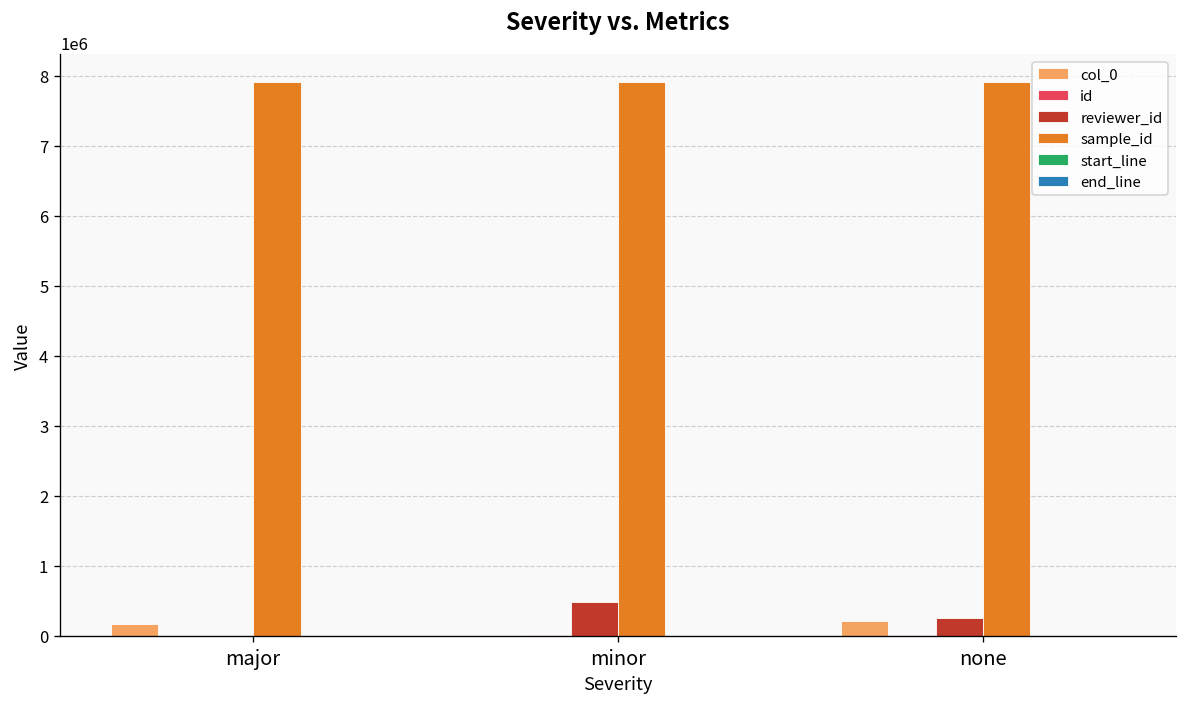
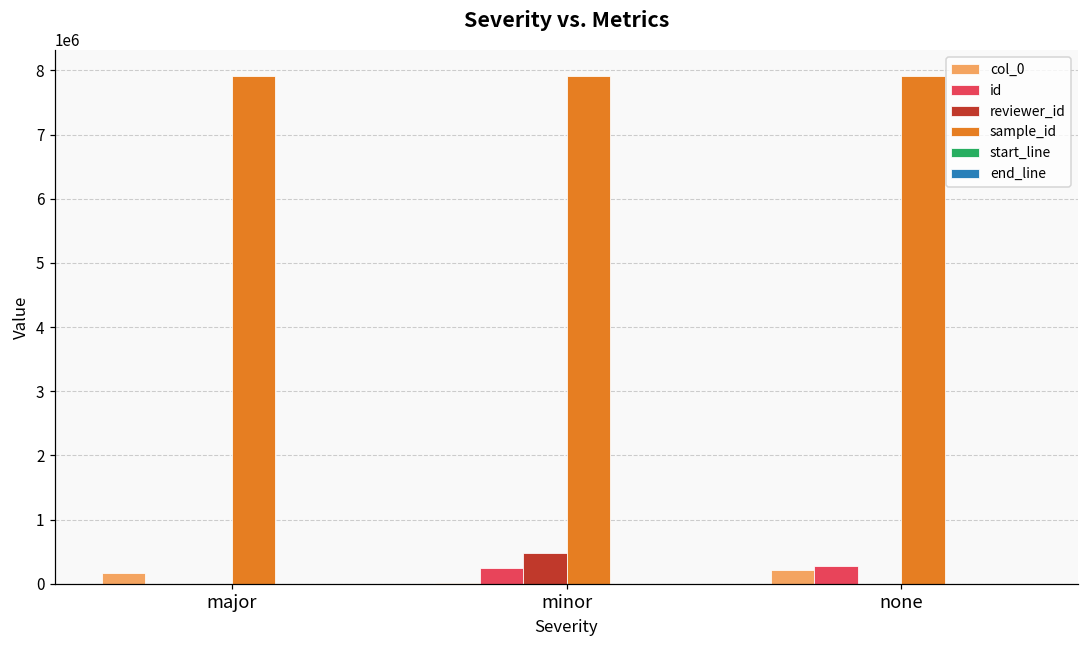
  {
    "col_0": {
      "major": 200000,
      "none": 200000
    },
    "id": {
-     "minor": 0,
-     "none": 0
+     "minor": 200000,
+     "none": 300000
    },
    "reviewer_id": {
      "minor": 500000,
-     "none": 300000
+     "none": 0
    },
    "sample_id": {
      "major": 7900000,
      "minor": 7900000,
      "none": 7900000
    }
  }
